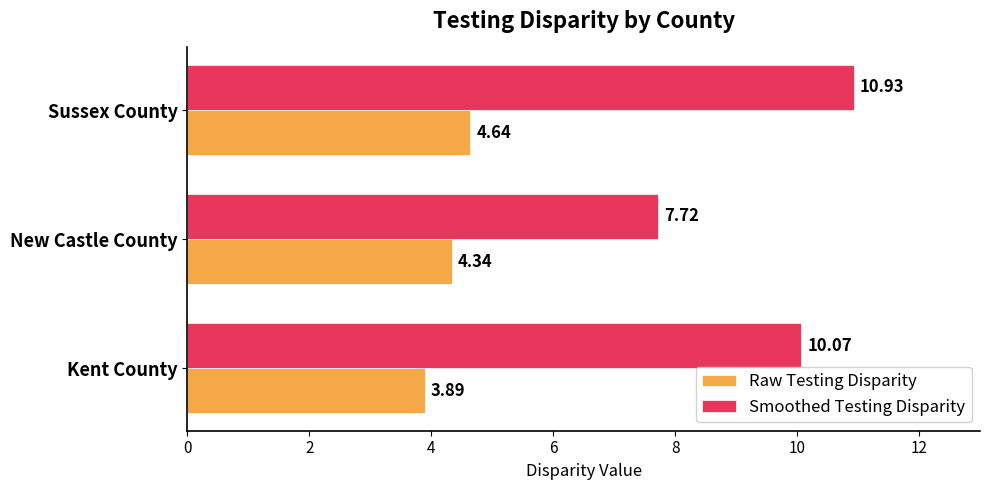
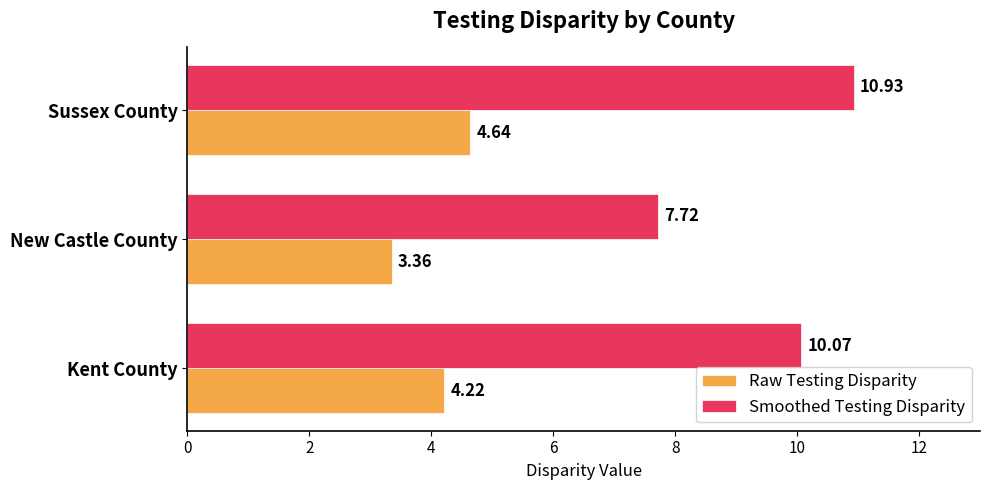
  {
    "Raw Testing Disparity": {
      "Sussex County": 4.64,
-     "New Castle County": 4.34,
-     "Kent County": 3.89
+     "New Castle County": 3.36,
+     "Kent County": 4.22
    },
    "Smoothed Testing Disparity": {
      "Sussex County": 10.93,
      "New Castle County": 7.72,
      "Kent County": 10.07
    }
  }
